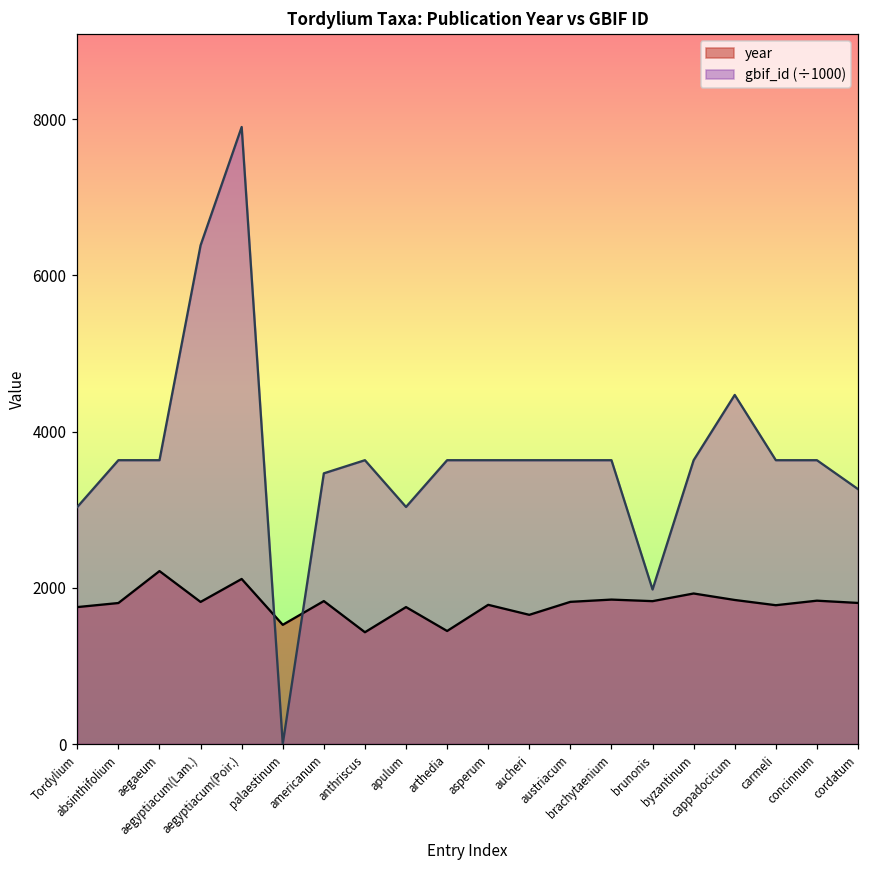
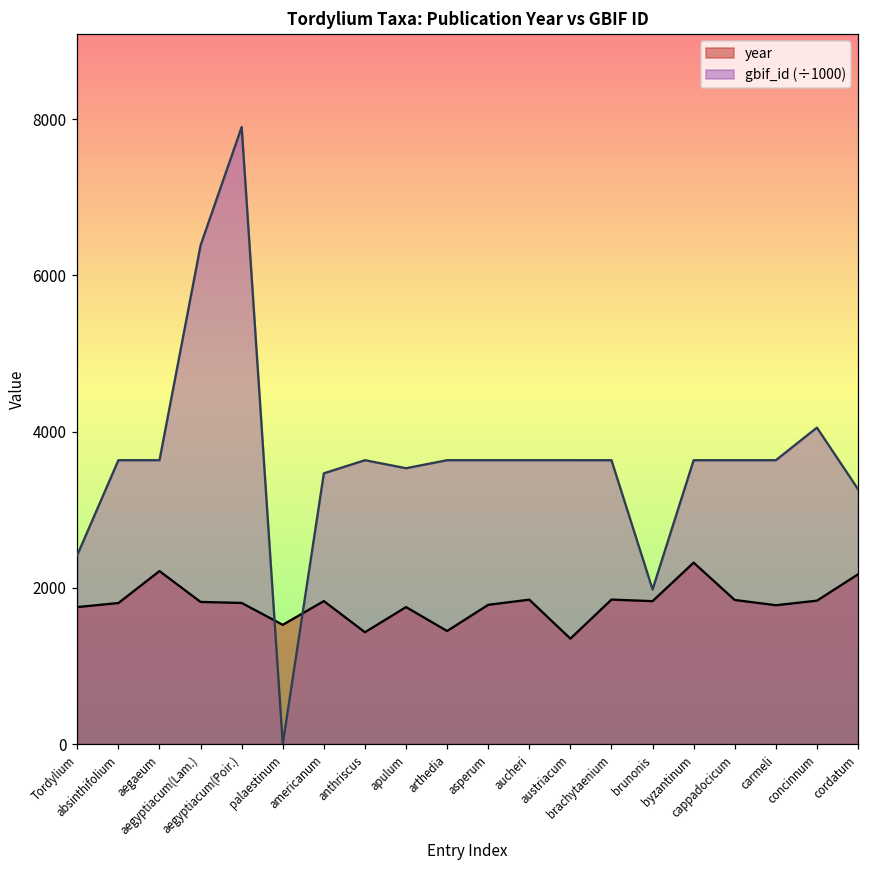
  {
    "year": {
      "Tordylium": 1800,
      "absinthifolium": 1800,
      "aegaeum": 2200,
      "aegyptiacum(Lam.)": 1800,
-     "aegyptiacum(Poir.)": 2100,
+     "aegyptiacum(Poir.)": 1800,
      "palaestinum": 1500,
      "americanum": 1800,
      "anthriscus": 1400,
      "apulum": 1800,
      "arthedia": 1400,
      "asperum": 1800,
-     "aucheri": 1700,
-     "austriacum": 1800,
+     "aucheri": 1800,
+     "austriacum": 1300,
      "brachytaenium": 1800,
      "brunonis": 1800,
-     "byzantinum": 1900,
+     "byzantinum": 2300,
      "cappadocicum": 1800,
      "carmeli": 1800,
      "concinnum": 1800,
-     "cordatum": 1800
+     "cordatum": 2200
    },
    "gbif_id (÷1000)": {
-     "Tordylium": 3000,
+     "Tordylium": 2400,
      "absinthifolium": 3600,
      "aegaeum": 3600,
      "aegyptiacum(Lam.)": 6400,
      "aegyptiacum(Poir.)": 7900,
      "palaestinum": 0,
      "americanum": 3500,
      "anthriscus": 3600,
-     "apulum": 3000,
+     "apulum": 3500,
      "arthedia": 3600,
      "asperum": 3600,
      "aucheri": 3600,
      "austriacum": 3600,
      "brachytaenium": 3600,
      "brunonis": 2000,
      "byzantinum": 3600,
-     "cappadocicum": 4500,
+     "cappadocicum": 3600,
      "carmeli": 3600,
-     "concinnum": 3600,
+     "concinnum": 4100,
      "cordatum": 3300
    }
  }
